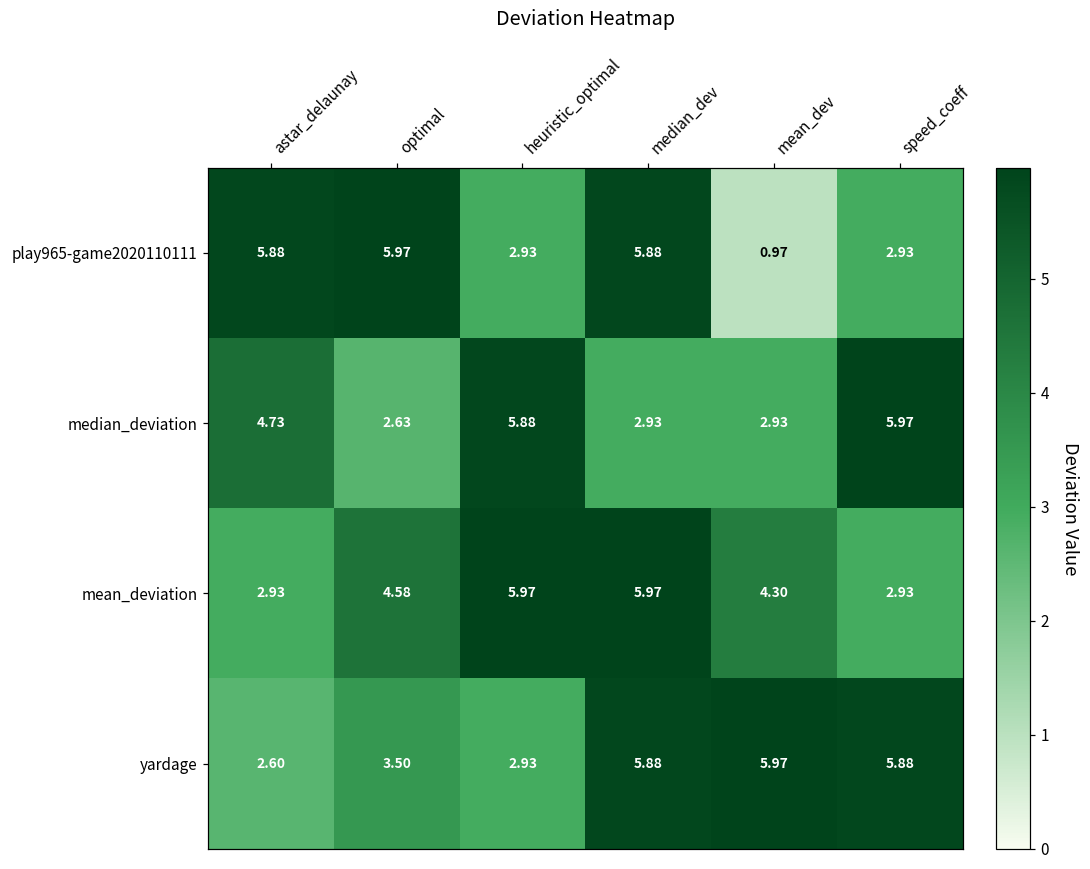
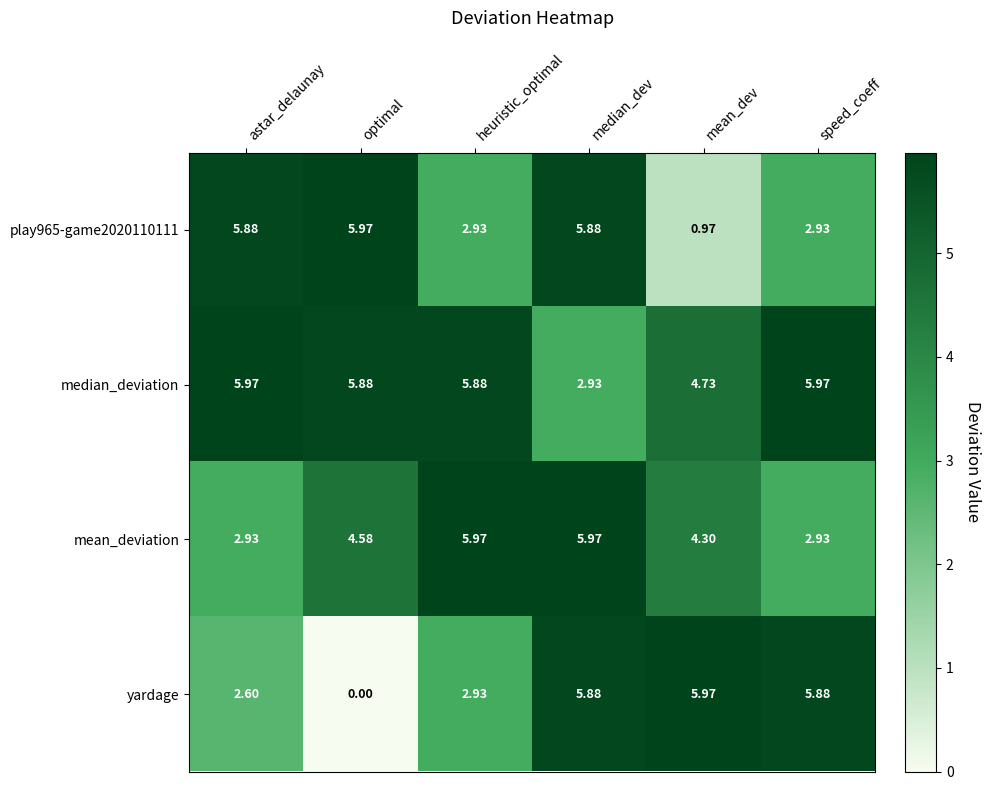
  {
    "play965-game2020110111": {
      "astar_delaunay": 5.88,
      "optimal": 5.97,
      "heuristic_optimal": 2.93,
      "median_dev": 5.88,
      "mean_dev": 0.97,
      "speed_coeff": 2.93
    },
    "median_deviation": {
-     "astar_delaunay": 4.73,
-     "optimal": 2.63,
+     "astar_delaunay": 5.97,
+     "optimal": 5.88,
      "heuristic_optimal": 5.88,
      "median_dev": 2.93,
-     "mean_dev": 2.93,
+     "mean_dev": 4.73,
      "speed_coeff": 5.97
    },
    "mean_deviation": {
      "astar_delaunay": 2.93,
      "optimal": 4.58,
      "heuristic_optimal": 5.97,
      "median_dev": 5.97,
      "mean_dev": 4.30,
      "speed_coeff": 2.93
    },
    "yardage": {
      "astar_delaunay": 2.60,
-     "optimal": 3.50,
+     "optimal": 0.00,
      "heuristic_optimal": 2.93,
      "median_dev": 5.88,
      "mean_dev": 5.97,
      "speed_coeff": 5.88
    }
  }
